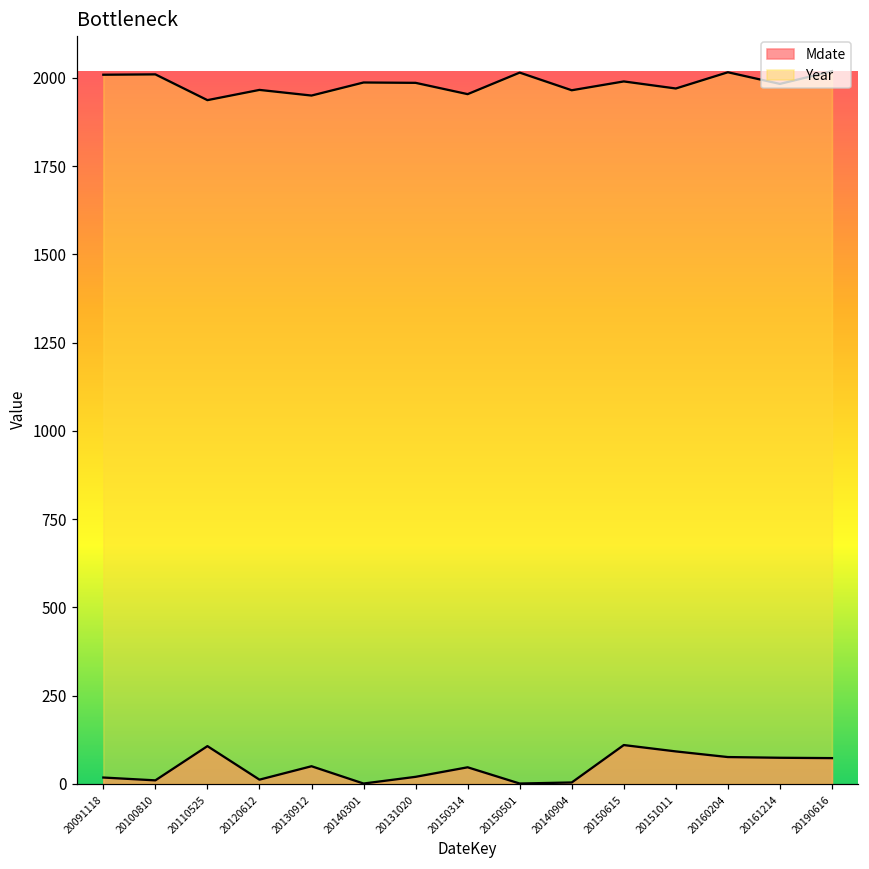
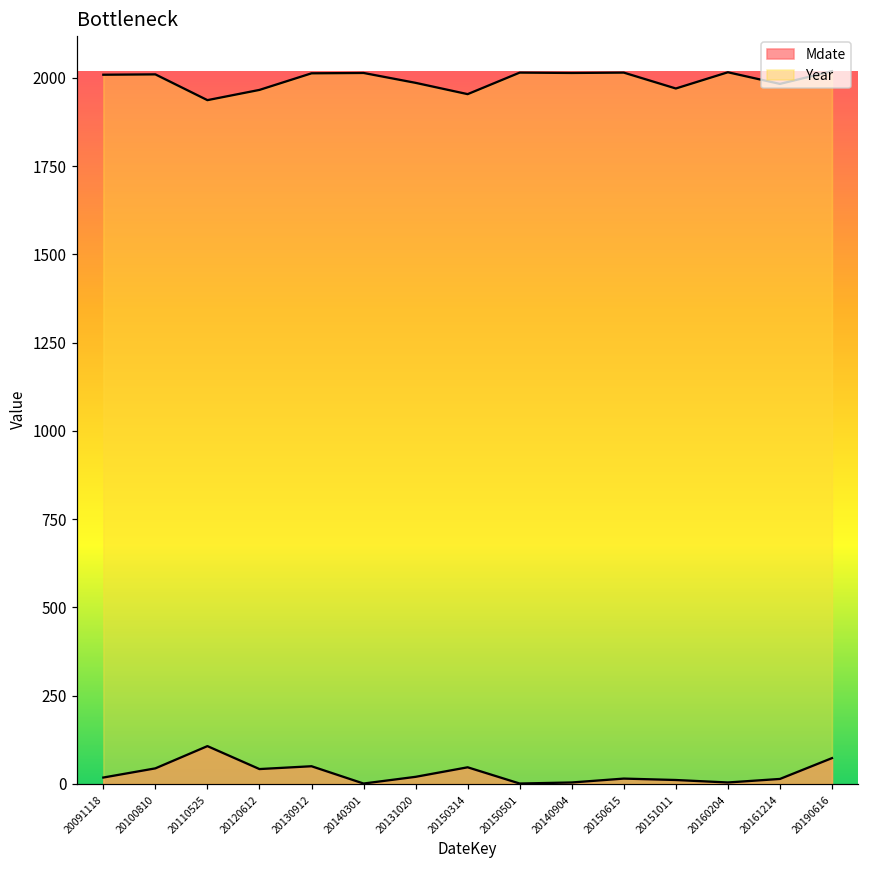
  {
    "Mdate": {
      "20091118": 20,
-     "20100810": 10,
+     "20100810": 40,
      "20110525": 110,
-     "20120612": 10,
+     "20120612": 40,
      "20130912": 50,
      "20140301": 0,
      "20131020": 20,
      "20150314": 50,
      "20150501": 0,
      "20140904": 0,
-     "20150615": 110,
-     "20151011": 90,
-     "20160204": 80,
-     "20161214": 70,
+     "20150615": 20,
+     "20151011": 10,
+     "20160204": 0,
+     "20161214": 10,
      "20190616": 70
    },
    "Year": {
      "20091118": 2010,
      "20100810": 2010,
      "20110525": 1940,
      "20120612": 1970,
-     "20130912": 1950,
-     "20140301": 1990,
+     "20130912": 2010,
+     "20140301": 2010,
      "20131020": 1990,
      "20150314": 1950,
      "20150501": 2020,
-     "20140904": 1970,
-     "20150615": 1990,
+     "20140904": 2010,
+     "20150615": 2020,
      "20151011": 1970,
      "20160204": 2020
    }
  }
